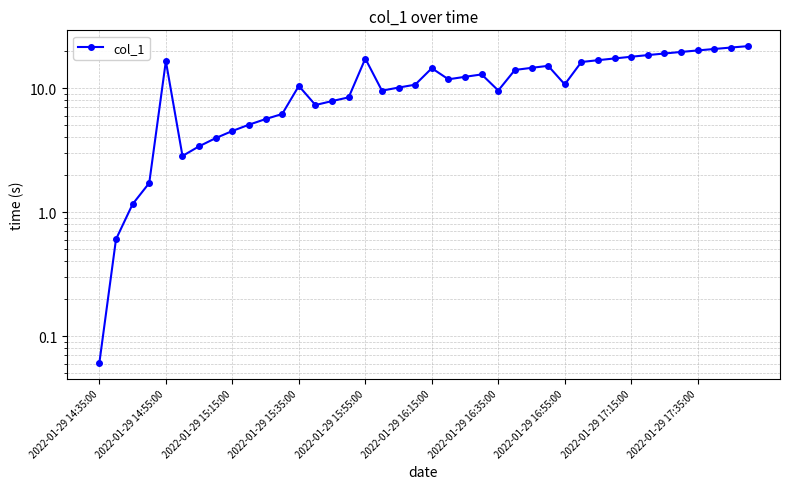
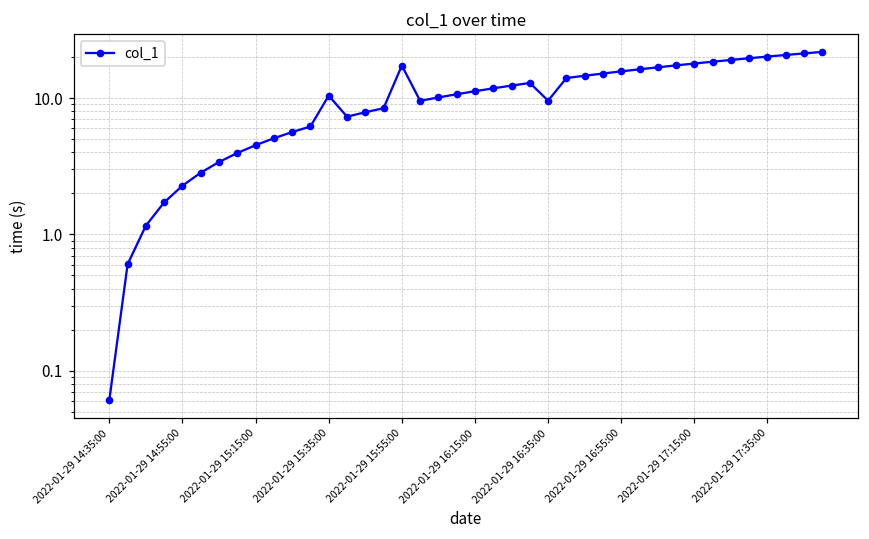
  {
    "2022-01-29 14:35:00": 0.06,
-   "2022-01-29 14:55:00": 17,
+   "2022-01-29 14:55:00": 2.3,
    "2022-01-29 15:15:00": 4.5,
    "2022-01-29 15:35:00": 10,
    "2022-01-29 15:55:00": 17,
-   "2022-01-29 16:15:00": 14,
+   "2022-01-29 16:15:00": 11,
    "2022-01-29 16:35:00": 10,
-   "2022-01-29 16:55:00": 11,
+   "2022-01-29 16:55:00": 16,
    "2022-01-29 17:15:00": 18,
    "2022-01-29 17:35:00": 20
  }
